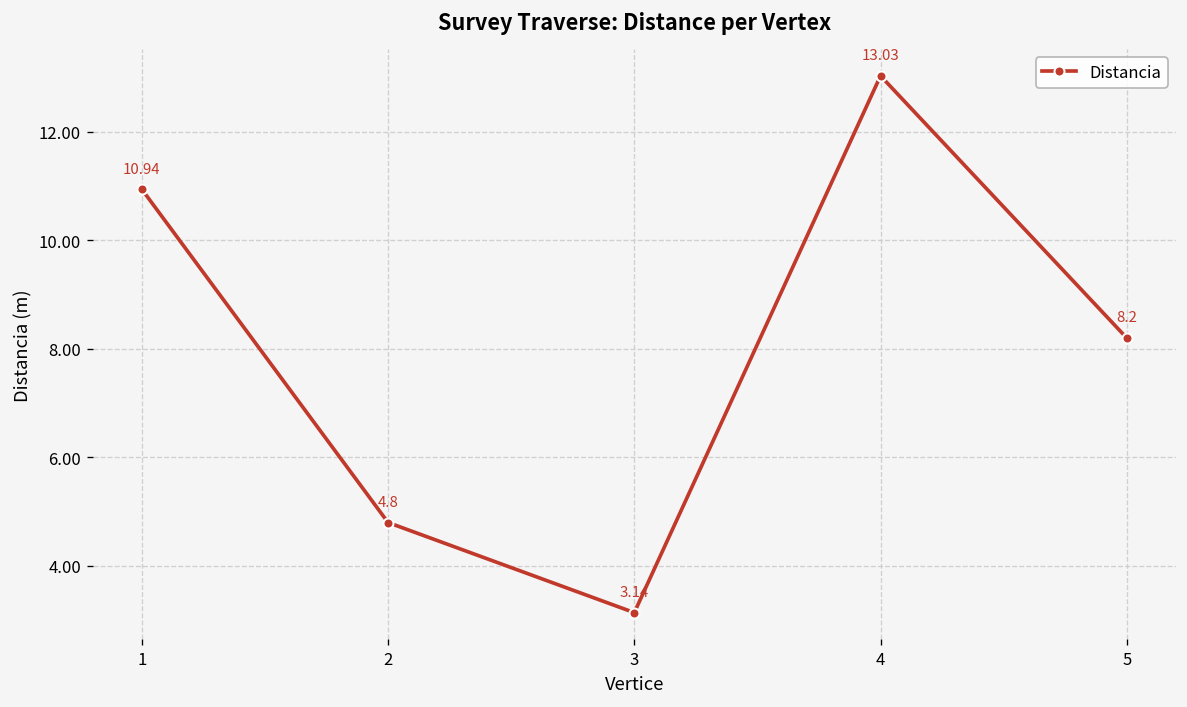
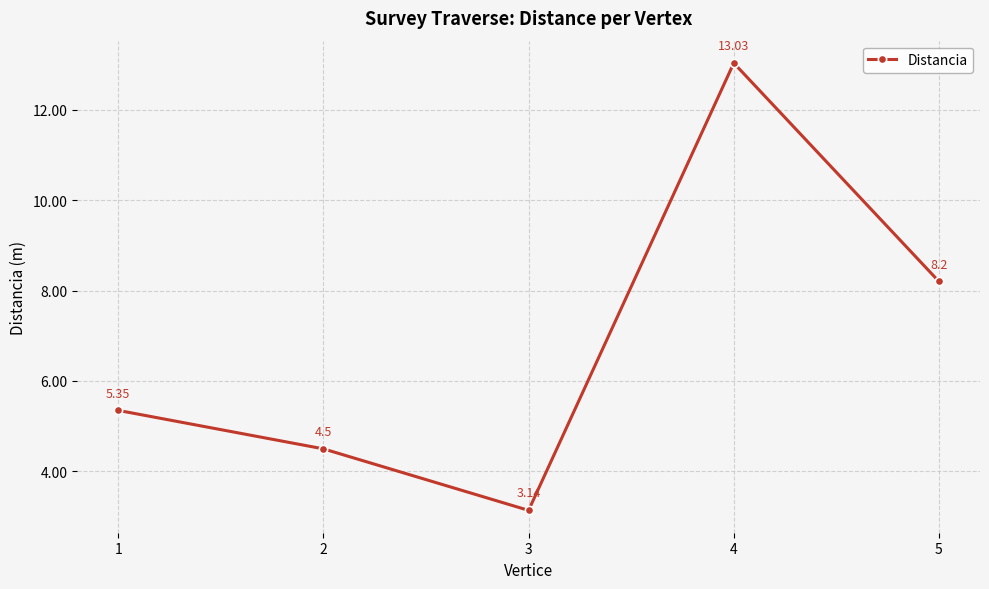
  {
-   "1": 10.94,
-   "2": 4.8,
+   "1": 5.35,
+   "2": 4.5,
    "3": 3.14,
    "4": 13.03,
    "5": 8.2
  }
